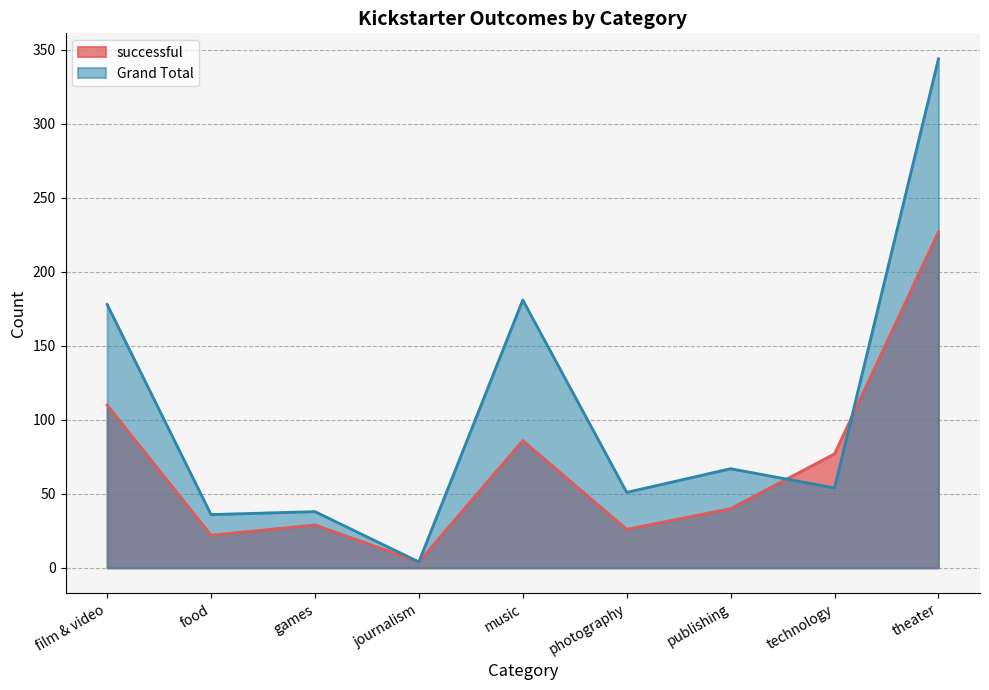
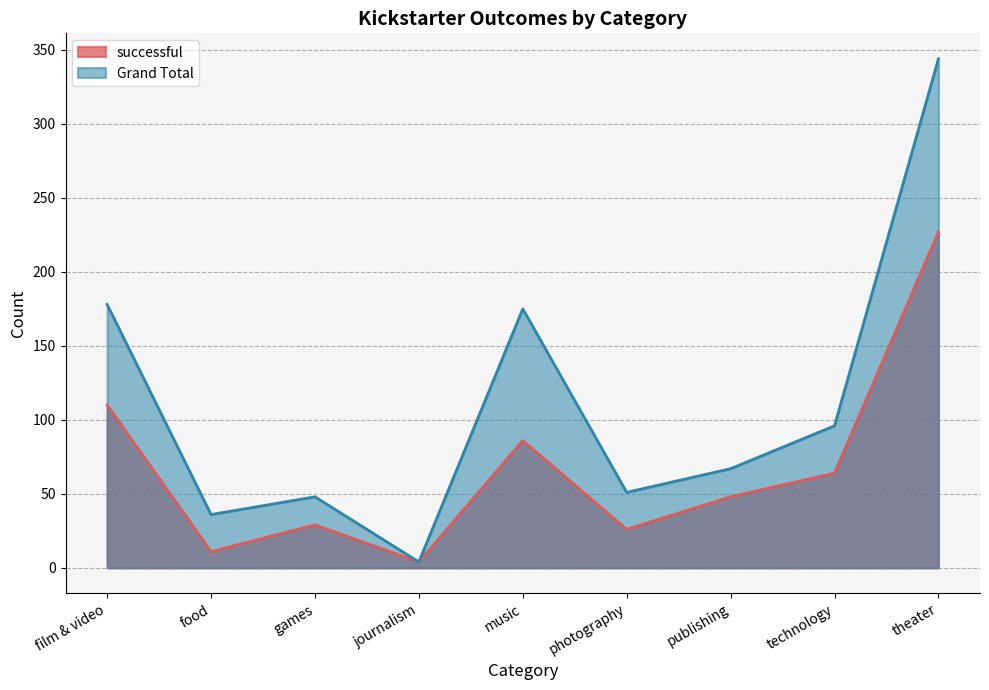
  {
    "successful": {
      "film & video": 110,
-     "food": 22,
+     "food": 11,
      "games": 29,
      "music": 86,
      "photography": 26,
-     "publishing": 40,
-     "technology": 77,
+     "publishing": 48,
+     "technology": 64,
      "theater": 227
    },
    "Grand Total": {
      "film & video": 178,
      "food": 36,
-     "games": 38,
-     "music": 181,
+     "games": 48,
+     "music": 175,
      "photography": 51,
      "publishing": 67,
-     "technology": 54,
+     "technology": 96,
      "theater": 344
    }
  }
